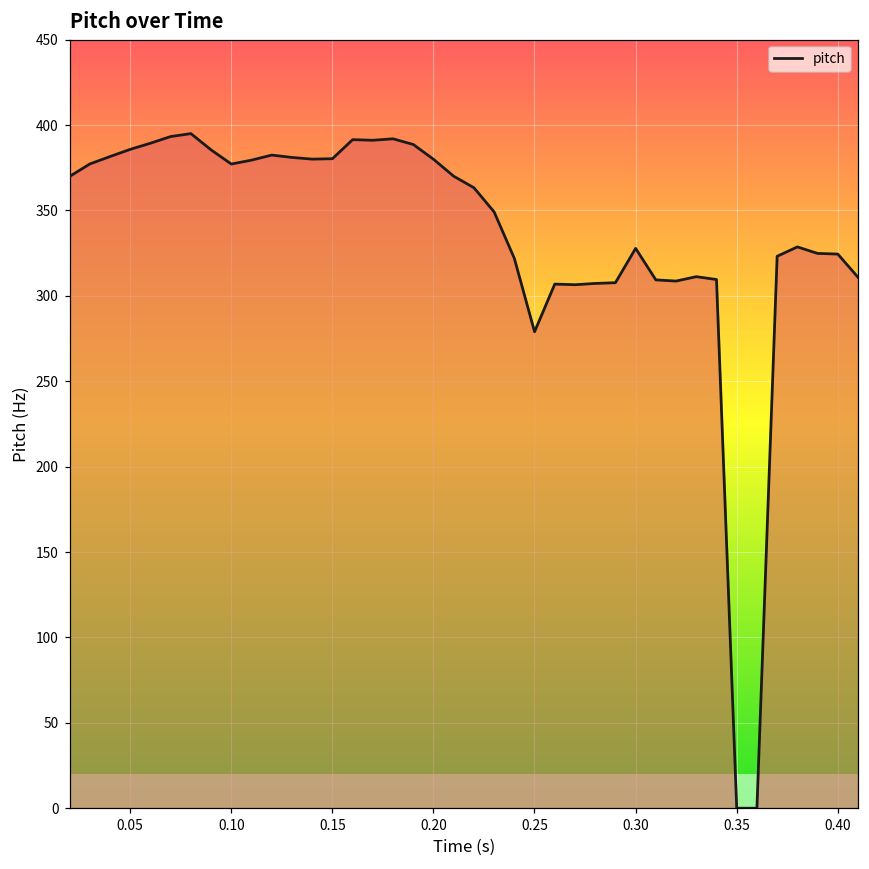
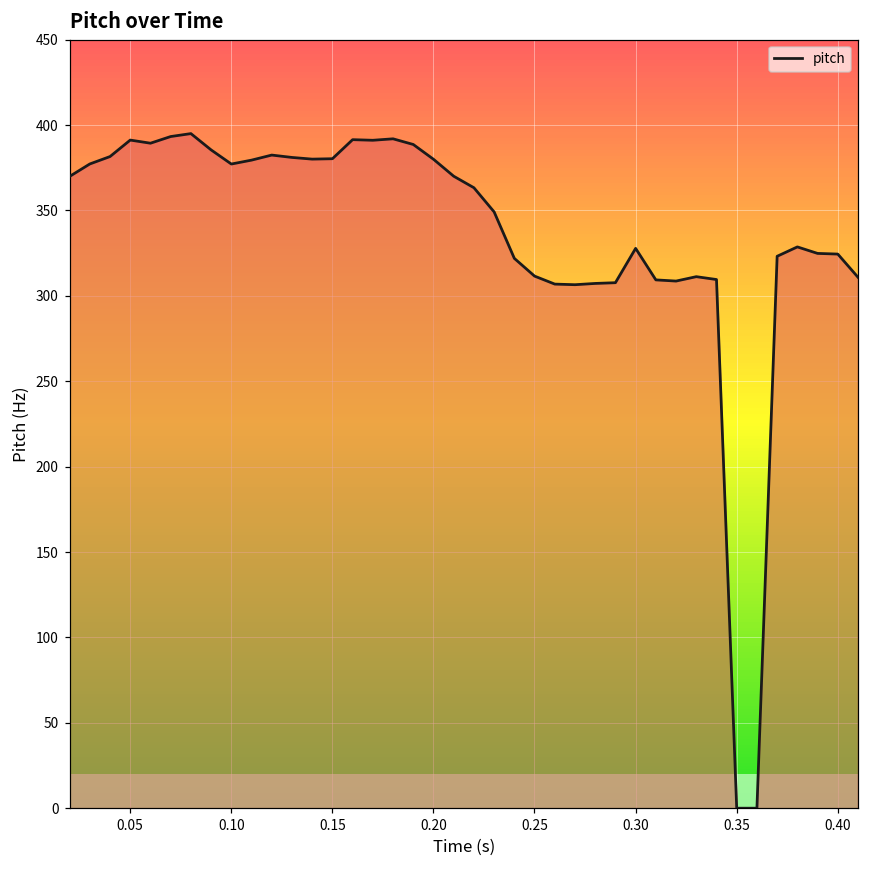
  {
-   "0.05": 386,
+   "0.05": 391,
    "0.10": 377,
    "0.15": 380,
    "0.20": 380,
-   "0.25": 279,
+   "0.25": 312,
    "0.30": 328,
    "0.40": 324
  }
